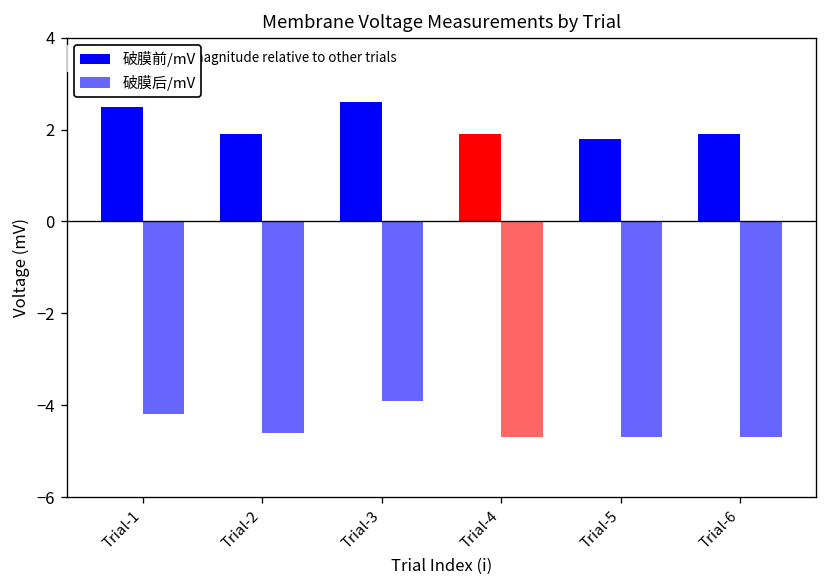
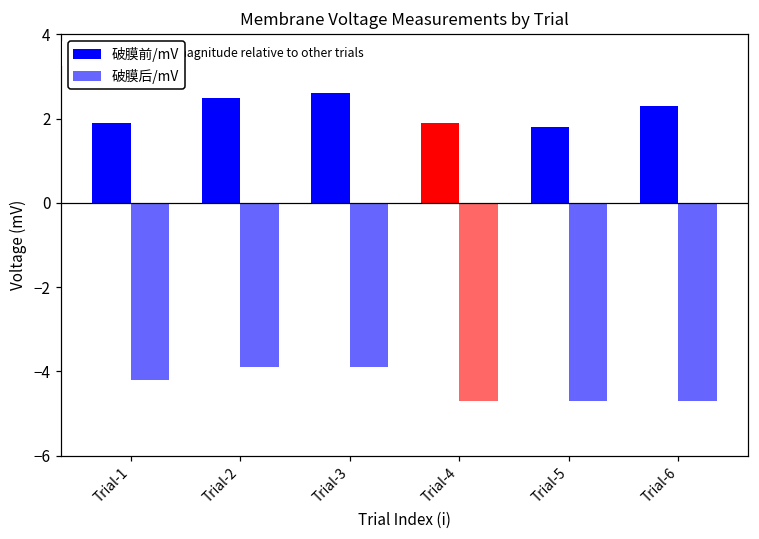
  {
    "破膜前/mV": {
-     "Trial-1": 2.5,
-     "Trial-2": 1.9,
+     "Trial-1": 1.9,
+     "Trial-2": 2.5,
      "Trial-3": 2.6,
      "Trial-4": 1.9,
      "Trial-5": 1.8,
-     "Trial-6": 1.9
+     "Trial-6": 2.3
    },
    "破膜后/mV": {
      "Trial-1": -4.2,
-     "Trial-2": -4.6,
+     "Trial-2": -3.9,
      "Trial-3": -3.9,
      "Trial-4": -4.7,
      "Trial-5": -4.7,
      "Trial-6": -4.7
    }
  }
